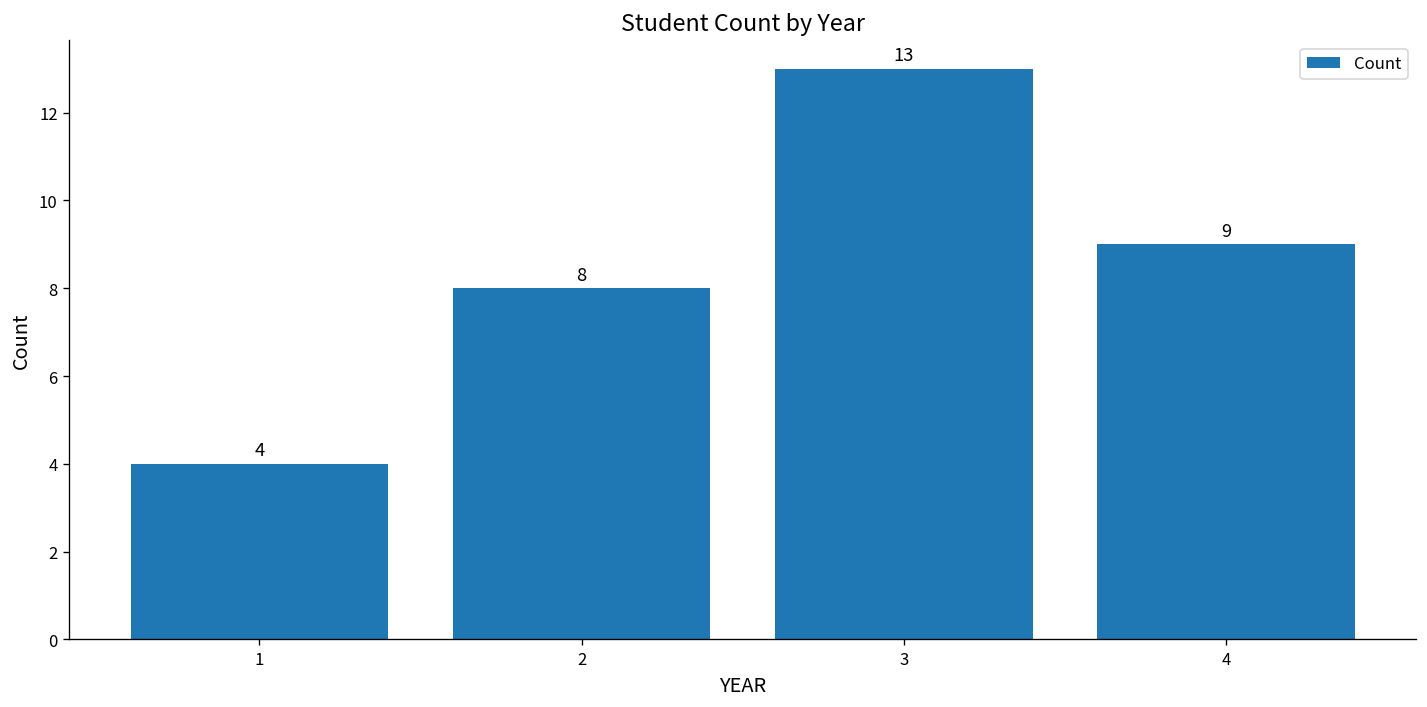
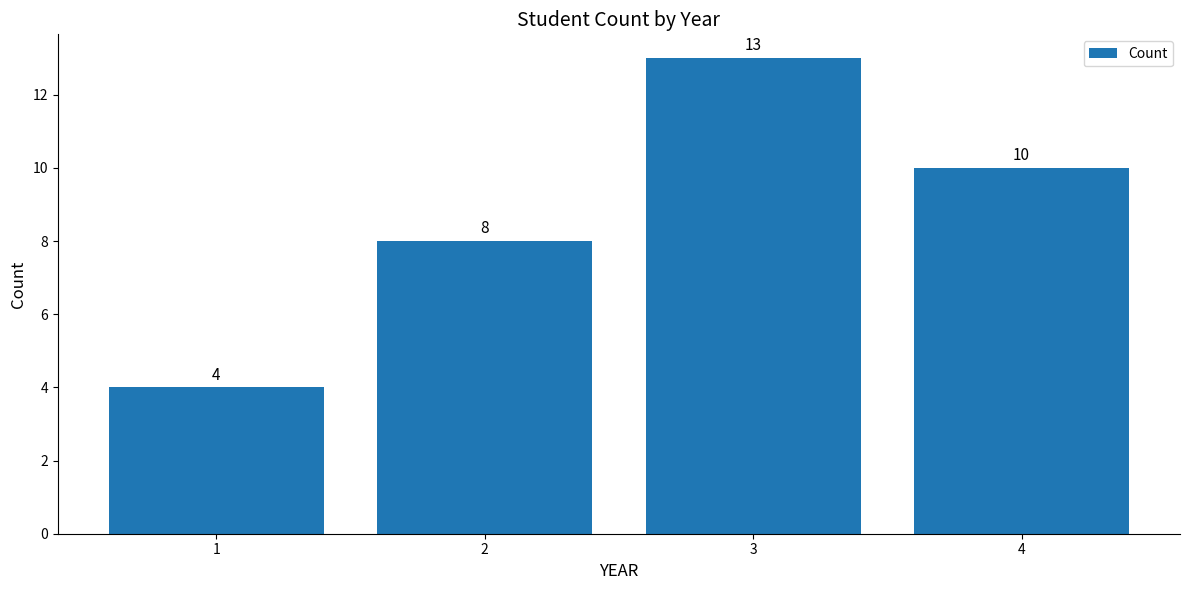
  {
    "1": 4,
    "2": 8,
    "3": 13,
-   "4": 9
+   "4": 10
  }
